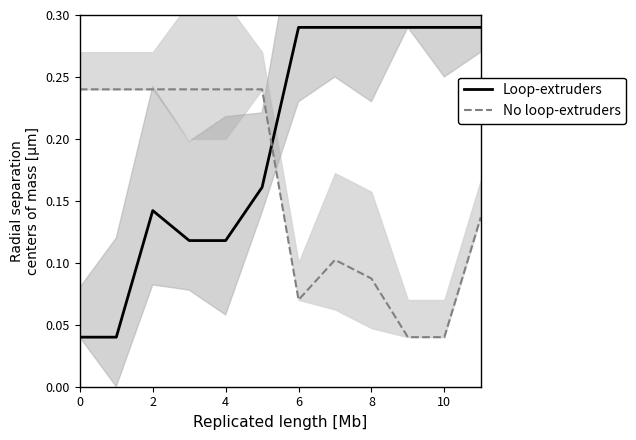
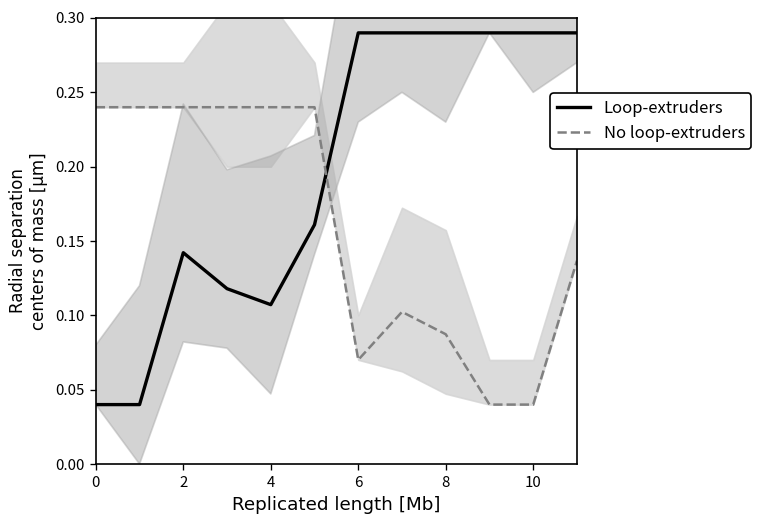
  {
    "Loop-extruders": {
      "0": 0.040,
      "2": 0.142,
-     "4": 0.118,
+     "4": 0.107,
      "6": 0.290,
      "8": 0.290,
      "10": 0.290
    },
    "No loop-extruders": {
      "0": 0.240,
      "2": 0.240,
      "4": 0.240,
      "6": 0.070,
      "8": 0.087,
      "10": 0.040
    }
  }
